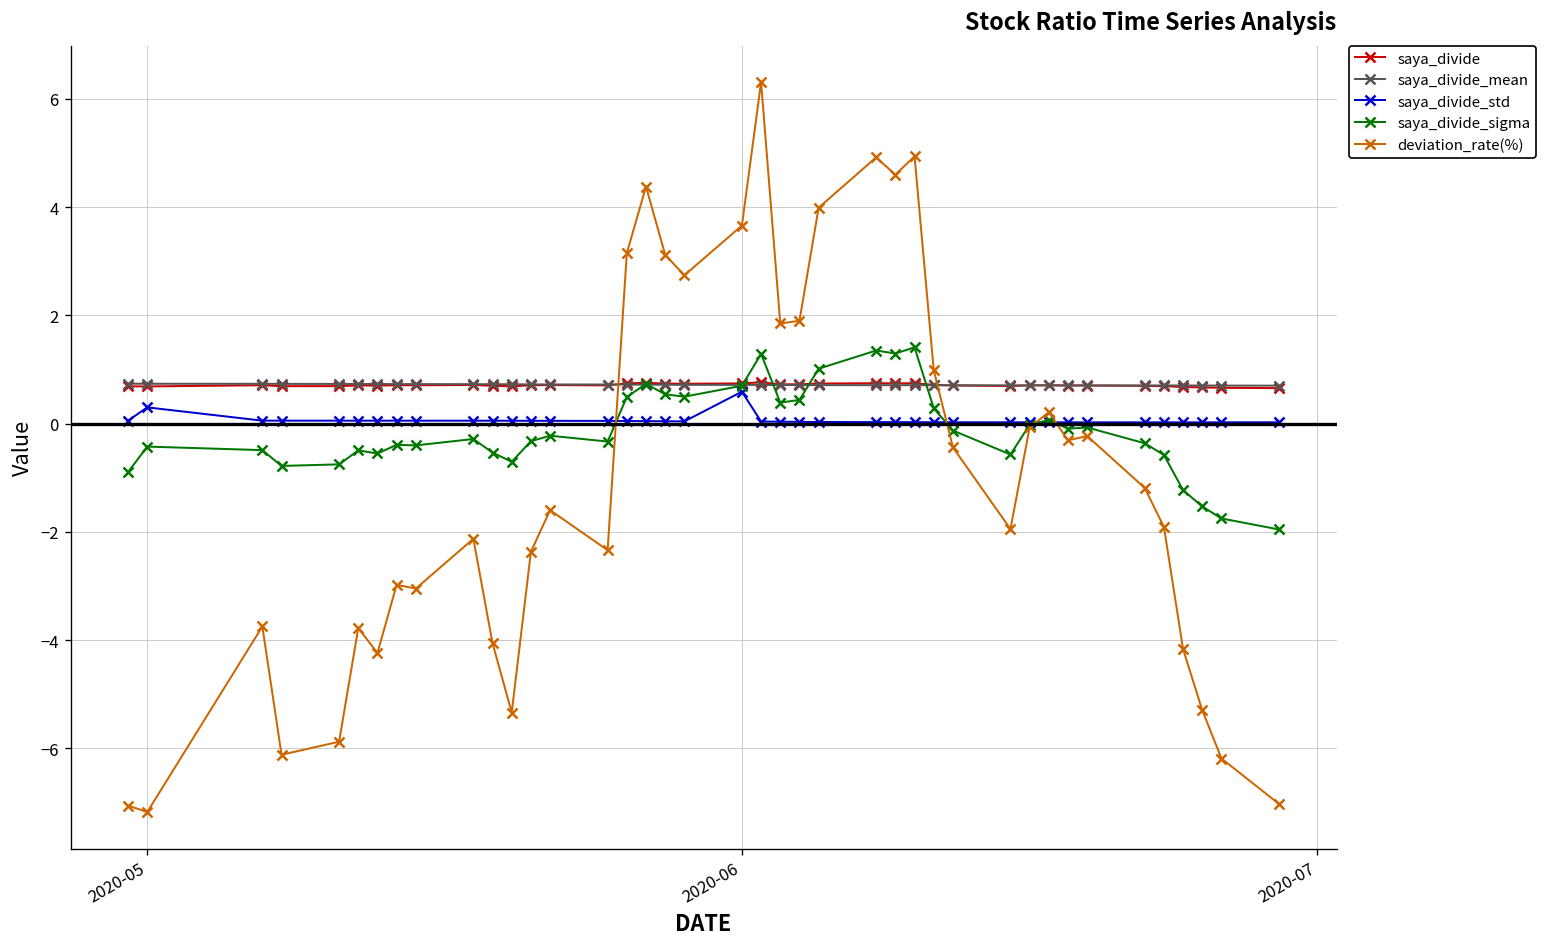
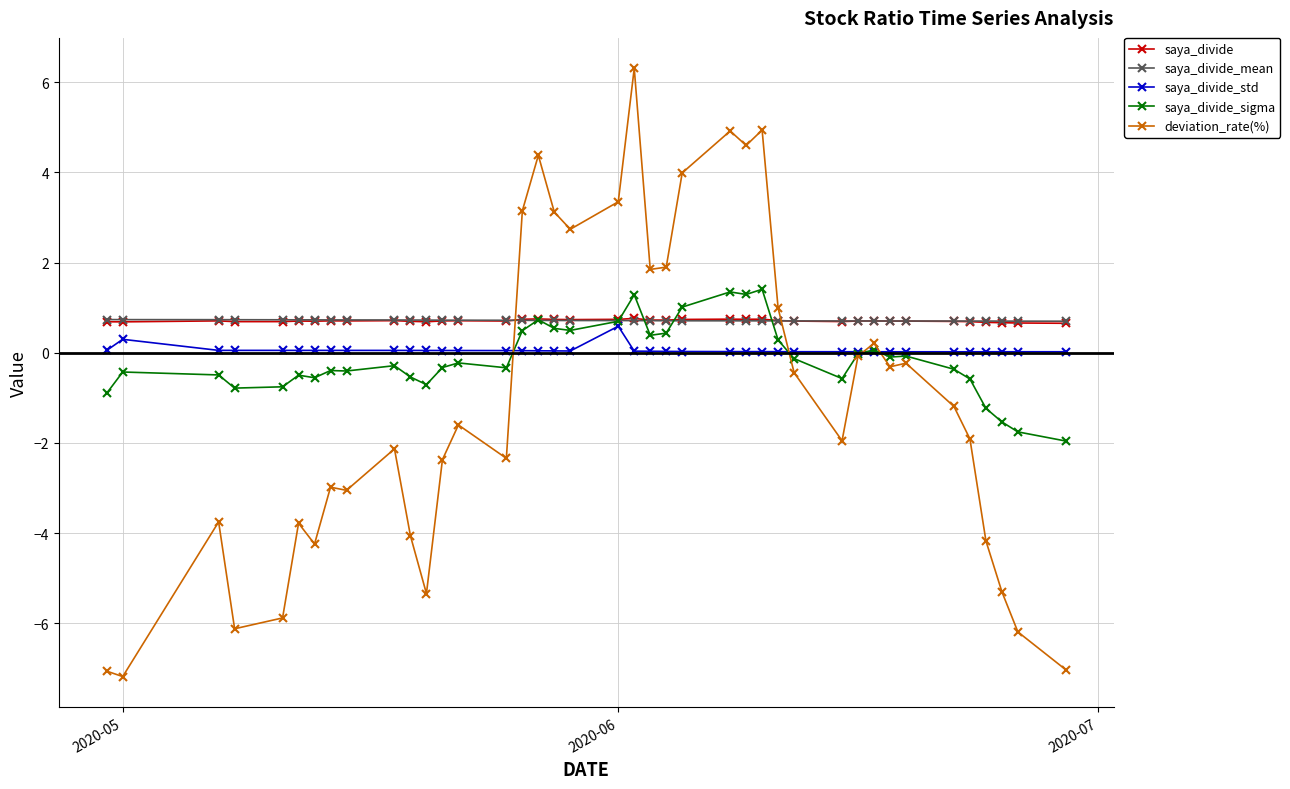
  {
    "saya_divide_std": {
      "2020-05": 0.3,
      "2020-06": 0.6
    },
    "saya_divide_sigma": {
      "2020-05": -0.4
    },
    "deviation_rate(%)": {
      "2020-05": -7.2,
-     "2020-06": 3.7
+     "2020-06": 3.4
    }
  }
